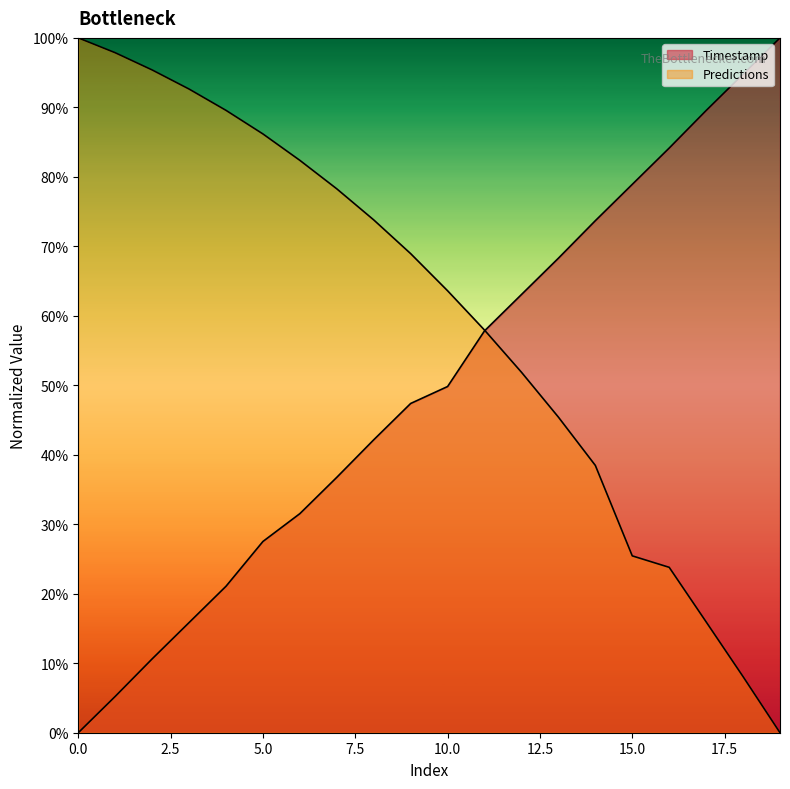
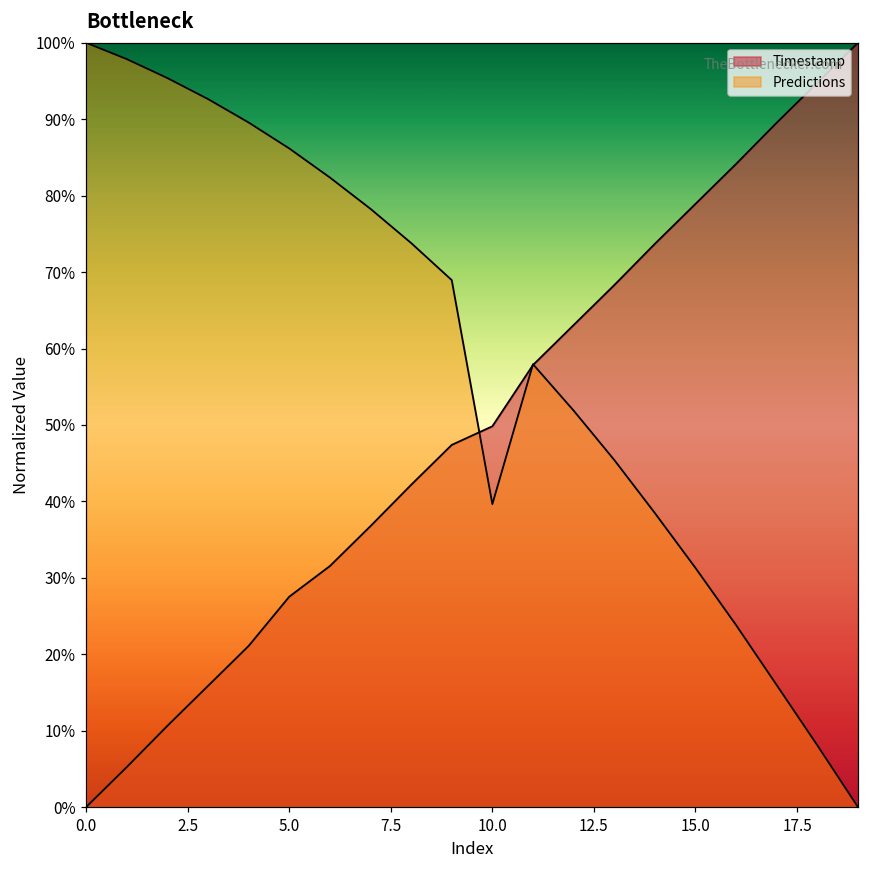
  {
    "Timestamp": {
      "0.0": "0%",
      "5.0": "28%",
      "10.0": "50%",
      "15.0": "79%"
    },
    "Predictions": {
      "0.0": "100%",
      "5.0": "86%",
-     "10.0": "64%",
-     "15.0": "25%"
+     "10.0": "40%",
+     "15.0": "31%"
    }
  }
